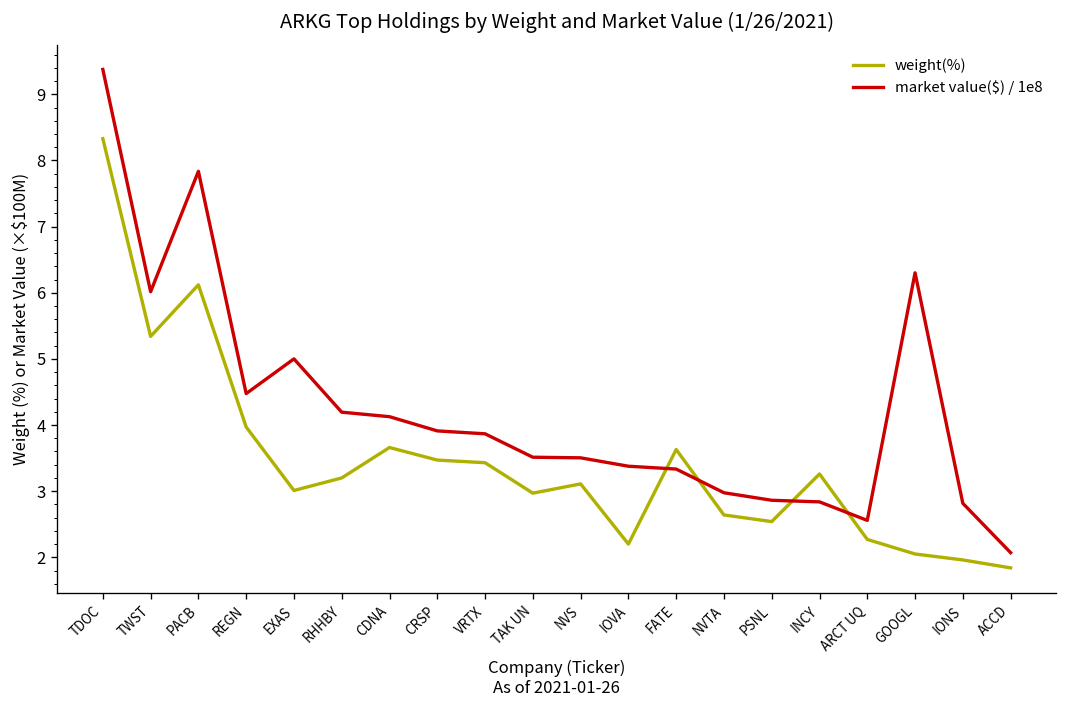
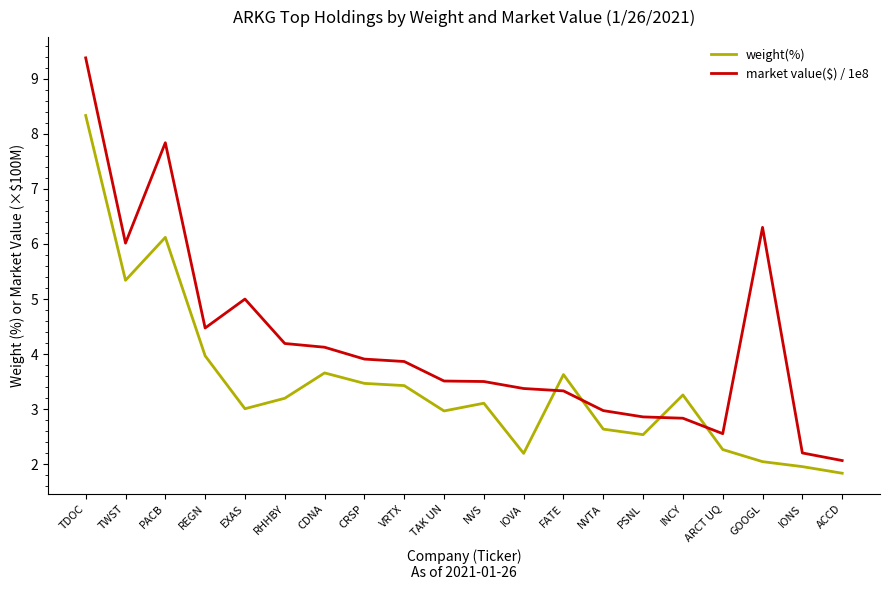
  {
    "weight(%)": {
      "TDOC": 8.3,
      "TWST": 5.3,
      "PACB": 6.1,
      "REGN": 4.0,
      "EXAS": 3.0,
      "RHHBY": 3.2,
      "CDNA": 3.7,
      "CRSP": 3.5,
      "VRTX": 3.4,
      "TAK UN": 3.0,
      "NVS": 3.1,
      "IOVA": 2.2,
      "FATE": 3.6,
      "NVTA": 2.6,
      "PSNL": 2.5,
      "INCY": 3.3,
      "ARCT UQ": 2.3,
      "GOOGL": 2.1,
      "IONS": 2.0,
      "ACCD": 1.8
    },
    "market value($) / 1e8": {
      "TDOC": 9.4,
      "TWST": 6.0,
      "PACB": 7.8,
      "REGN": 4.5,
      "EXAS": 5.0,
      "RHHBY": 4.2,
      "CDNA": 4.1,
      "CRSP": 3.9,
      "VRTX": 3.9,
      "TAK UN": 3.5,
      "NVS": 3.5,
      "IOVA": 3.4,
      "FATE": 3.3,
      "NVTA": 3.0,
      "PSNL": 2.9,
      "INCY": 2.8,
      "ARCT UQ": 2.6,
      "GOOGL": 6.3,
-     "IONS": 2.8,
+     "IONS": 2.2,
      "ACCD": 2.1
    }
  }
